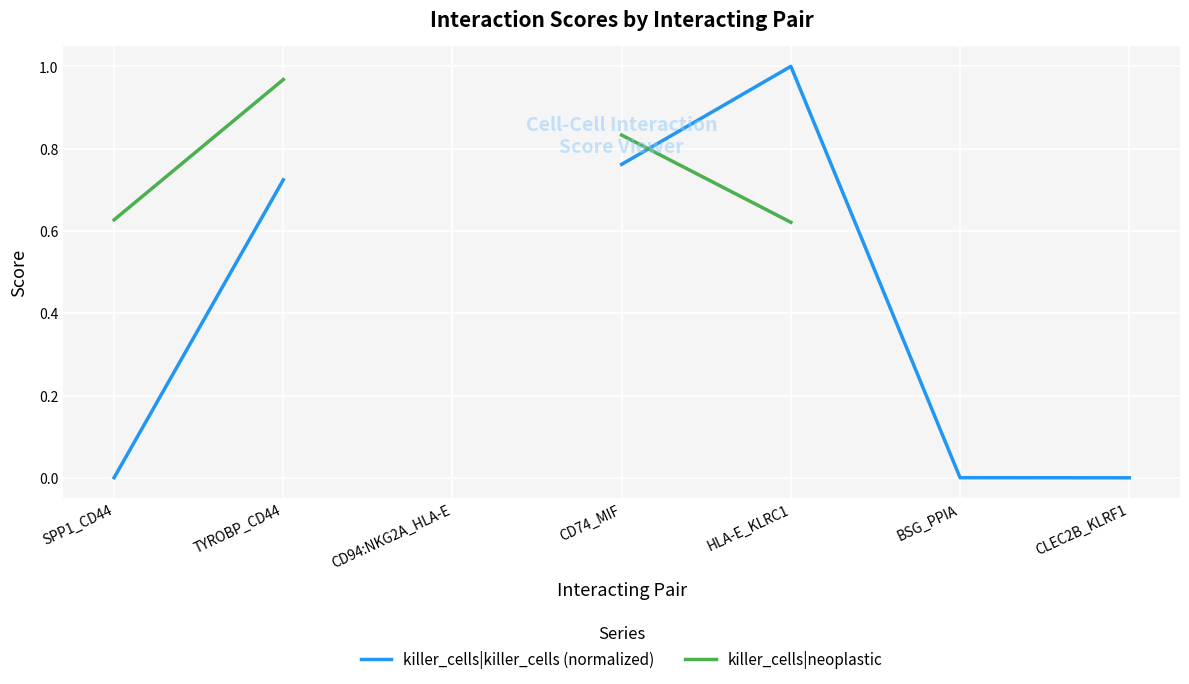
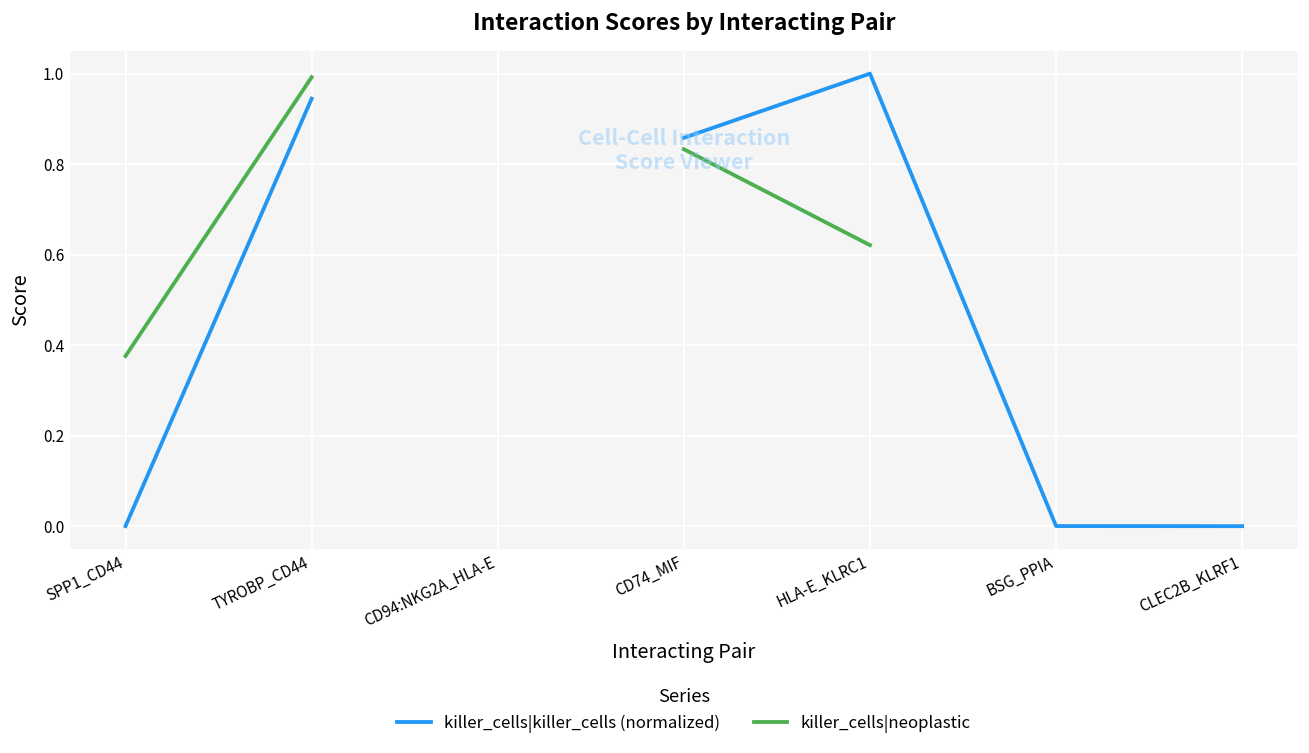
  {
    "killer_cells|killer_cells (normalized)": {
      "SPP1_CD44": 0.00,
-     "TYROBP_CD44": 0.72,
-     "CD74_MIF": 0.76,
+     "TYROBP_CD44": 0.94,
+     "CD74_MIF": 0.86,
      "HLA-E_KLRC1": 1.00,
      "BSG_PPIA": 0.00,
      "CLEC2B_KLRF1": 0.00
    },
    "killer_cells|neoplastic": {
-     "SPP1_CD44": 0.63,
-     "TYROBP_CD44": 0.97,
+     "SPP1_CD44": 0.38,
+     "TYROBP_CD44": 0.99,
      "CD74_MIF": 0.83,
      "HLA-E_KLRC1": 0.62,
      "CLEC2B_KLRF1": 0.89
    }
  }
